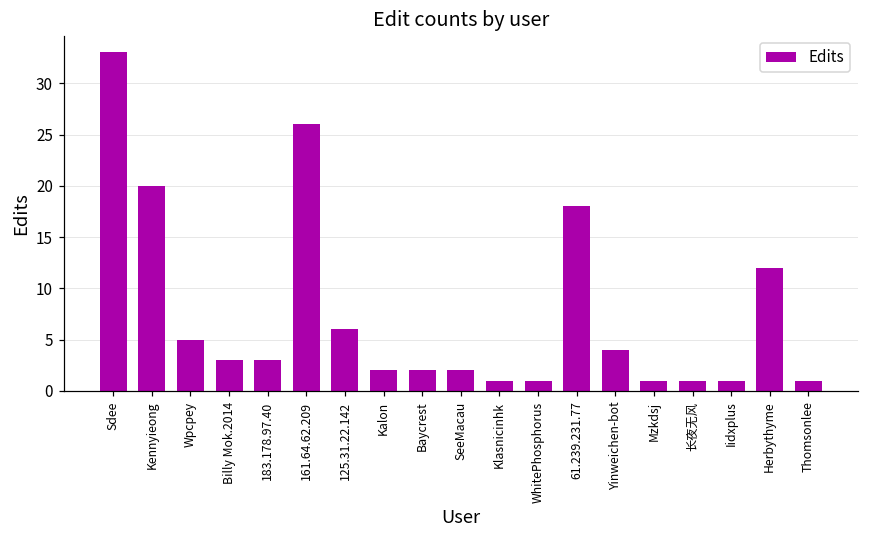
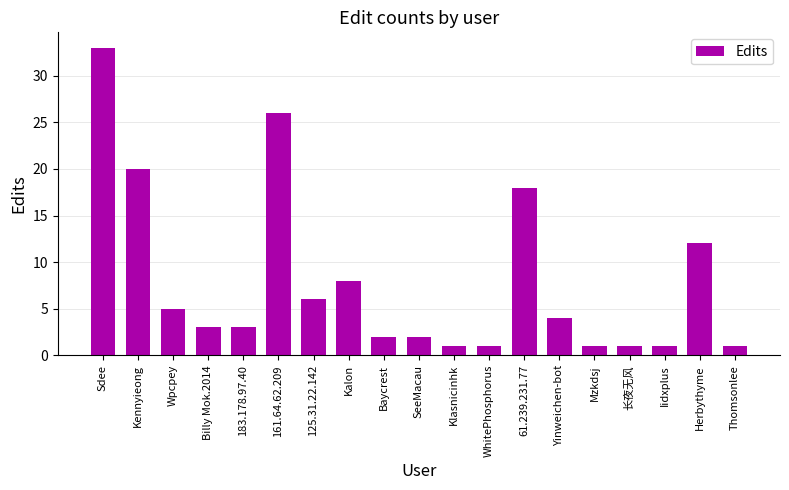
  {
    "Sdee": 33,
    "Kennyieong": 20,
    "Wpcpey": 5,
    "Billy Mok.2014": 3,
    "183.178.97.40": 3,
    "161.64.62.209": 26,
    "125.31.22.142": 6,
-   "Kalon": 2,
+   "Kalon": 8,
    "Baycrest": 2,
    "SeeMacau": 2,
    "Klasnicinhk": 1,
    "WhitePhosphorus": 1,
    "61.239.231.77": 18,
    "Yinweichen-bot": 4,
    "Mzkdsj": 1,
    "长夜无风": 1,
    "Iidxplus": 1,
    "Herbythyme": 12,
    "Thomsonlee": 1
  }
